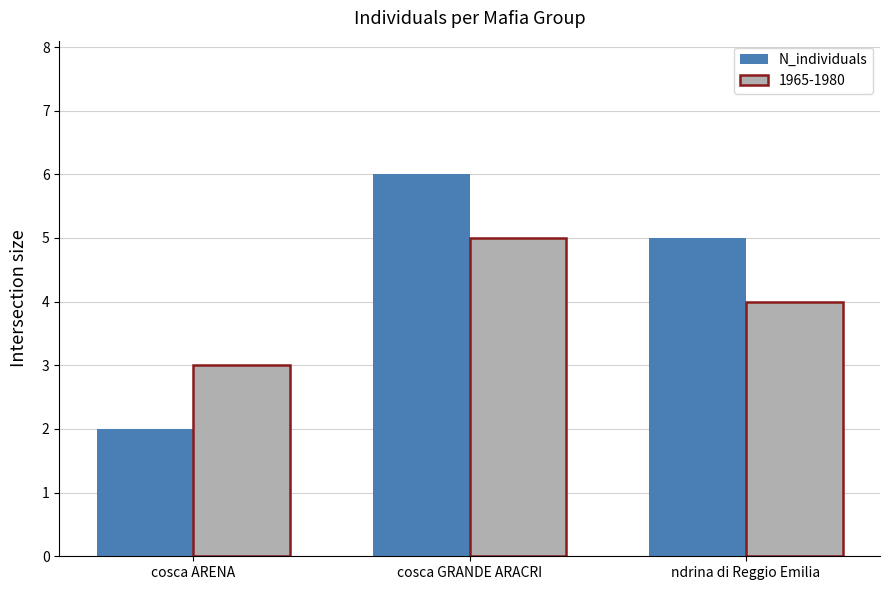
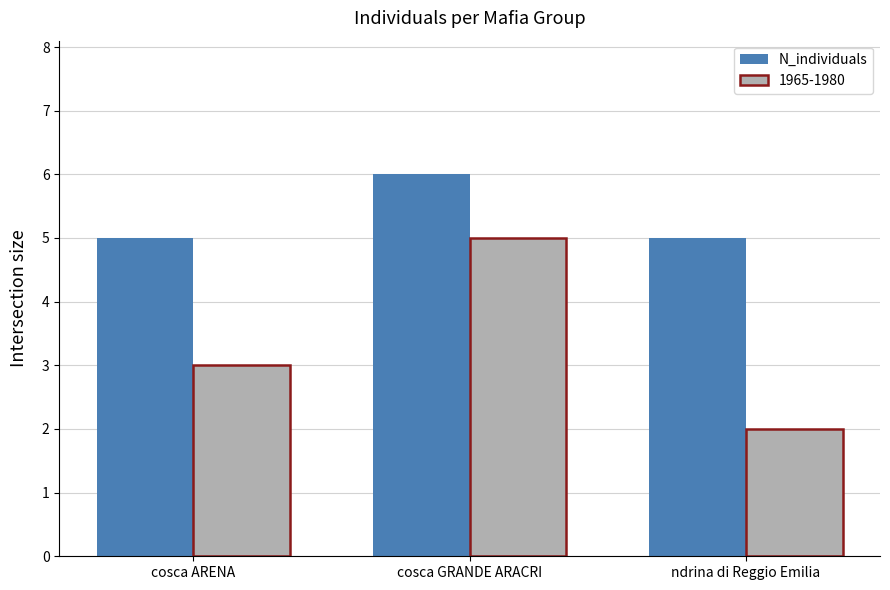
  {
    "N_individuals": {
-     "cosca ARENA": 2,
+     "cosca ARENA": 5,
      "cosca GRANDE ARACRI": 6,
      "ndrina di Reggio Emilia": 5
    },
    "1965-1980": {
      "cosca ARENA": 3,
      "cosca GRANDE ARACRI": 5,
-     "ndrina di Reggio Emilia": 4
+     "ndrina di Reggio Emilia": 2
    }
  }
